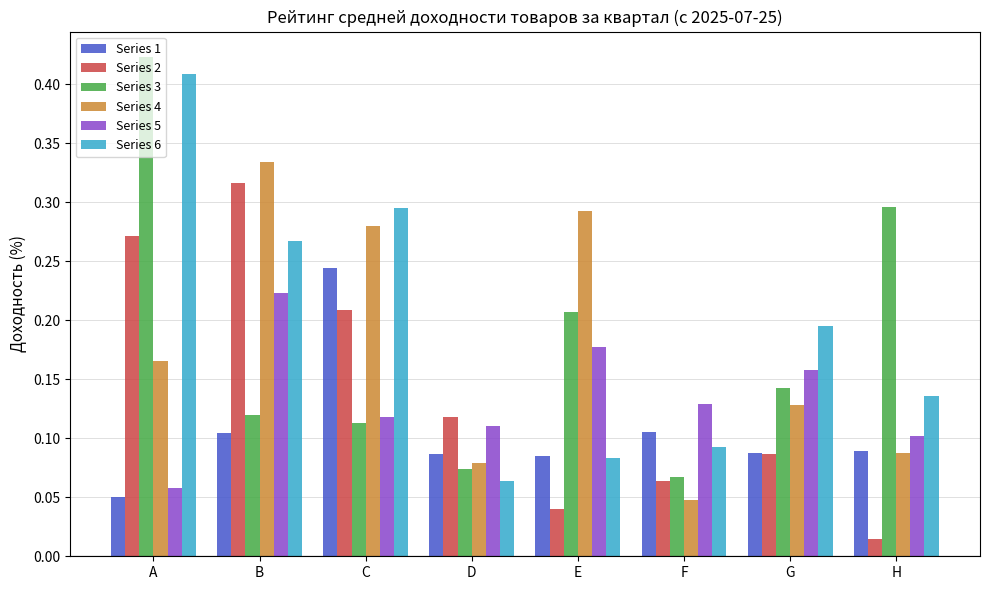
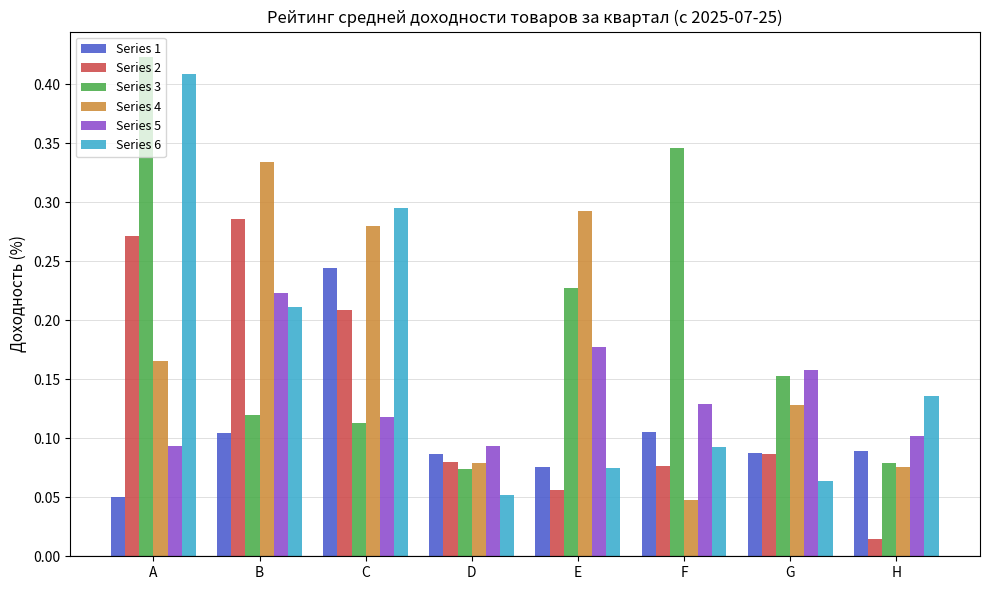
  {
    "Series 1": {
      "A": 0.051,
      "B": 0.104,
      "C": 0.244,
      "D": 0.087,
-     "E": 0.085,
+     "E": 0.076,
      "F": 0.105,
      "G": 0.087,
      "H": 0.089
    },
    "Series 2": {
      "A": 0.271,
-     "B": 0.316,
+     "B": 0.286,
      "C": 0.209,
-     "D": 0.118,
-     "E": 0.040,
-     "F": 0.064,
+     "D": 0.080,
+     "E": 0.056,
+     "F": 0.077,
      "G": 0.086,
      "H": 0.015
    },
    "Series 3": {
      "B": 0.120,
      "C": 0.113,
      "D": 0.074,
-     "E": 0.207,
-     "F": 0.067,
-     "G": 0.142,
-     "H": 0.296
+     "E": 0.227,
+     "F": 0.346,
+     "G": 0.152,
+     "H": 0.079
    },
    "Series 4": {
      "A": 0.165,
      "B": 0.334,
      "C": 0.280,
      "D": 0.079,
      "E": 0.292,
      "F": 0.048,
      "G": 0.128,
-     "H": 0.087
+     "H": 0.076
    },
    "Series 5": {
-     "A": 0.058,
+     "A": 0.093,
      "B": 0.223,
      "C": 0.118,
-     "D": 0.111,
+     "D": 0.094,
      "E": 0.177,
      "F": 0.129,
      "G": 0.158,
      "H": 0.102
    },
    "Series 6": {
      "A": 0.409,
-     "B": 0.267,
+     "B": 0.211,
      "C": 0.295,
-     "D": 0.064,
-     "E": 0.083,
+     "D": 0.052,
+     "E": 0.075,
      "F": 0.093,
-     "G": 0.195,
+     "G": 0.064,
      "H": 0.136
    }
  }
